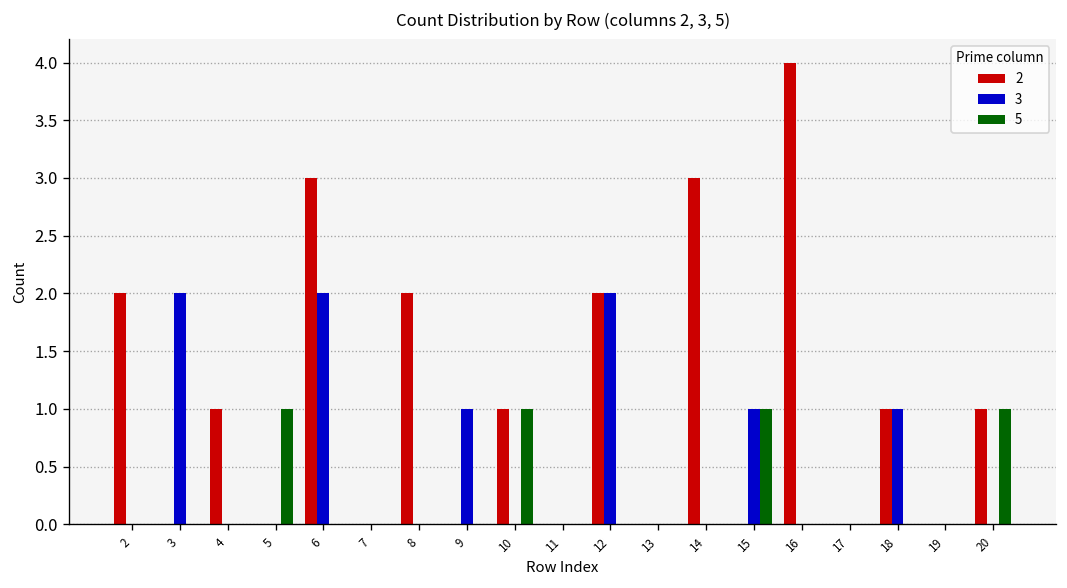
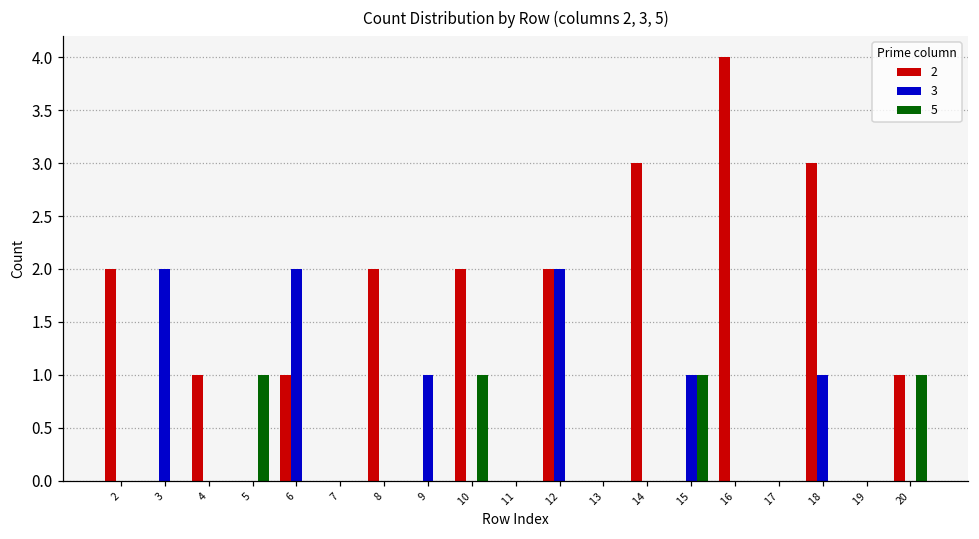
  {
    "2": {
      "2": 2,
      "3": 0,
      "4": 1,
      "5": 0,
-     "6": 3,
+     "6": 1,
      "7": 0,
      "8": 2,
      "9": 0,
-     "10": 1,
+     "10": 2,
      "11": 0,
      "12": 2,
      "13": 0,
      "14": 3,
      "15": 0,
      "16": 4,
      "17": 0,
-     "18": 1,
+     "18": 3,
      "19": 0,
      "20": 1
    },
    "3": {
      "2": 0,
      "3": 2,
      "4": 0,
      "5": 0,
      "6": 2,
      "7": 0,
      "8": 0,
      "9": 1,
      "10": 0,
      "11": 0,
      "12": 2,
      "13": 0,
      "14": 0,
      "15": 1,
      "16": 0,
      "17": 0,
      "18": 1,
      "19": 0,
      "20": 0
    },
    "5": {
      "2": 0,
      "3": 0,
      "4": 0,
      "5": 1,
      "6": 0,
      "7": 0,
      "8": 0,
      "9": 0,
      "10": 1,
      "11": 0,
      "12": 0,
      "13": 0,
      "14": 0,
      "15": 1,
      "16": 0,
      "17": 0,
      "18": 0,
      "19": 0,
      "20": 1
    }
  }
